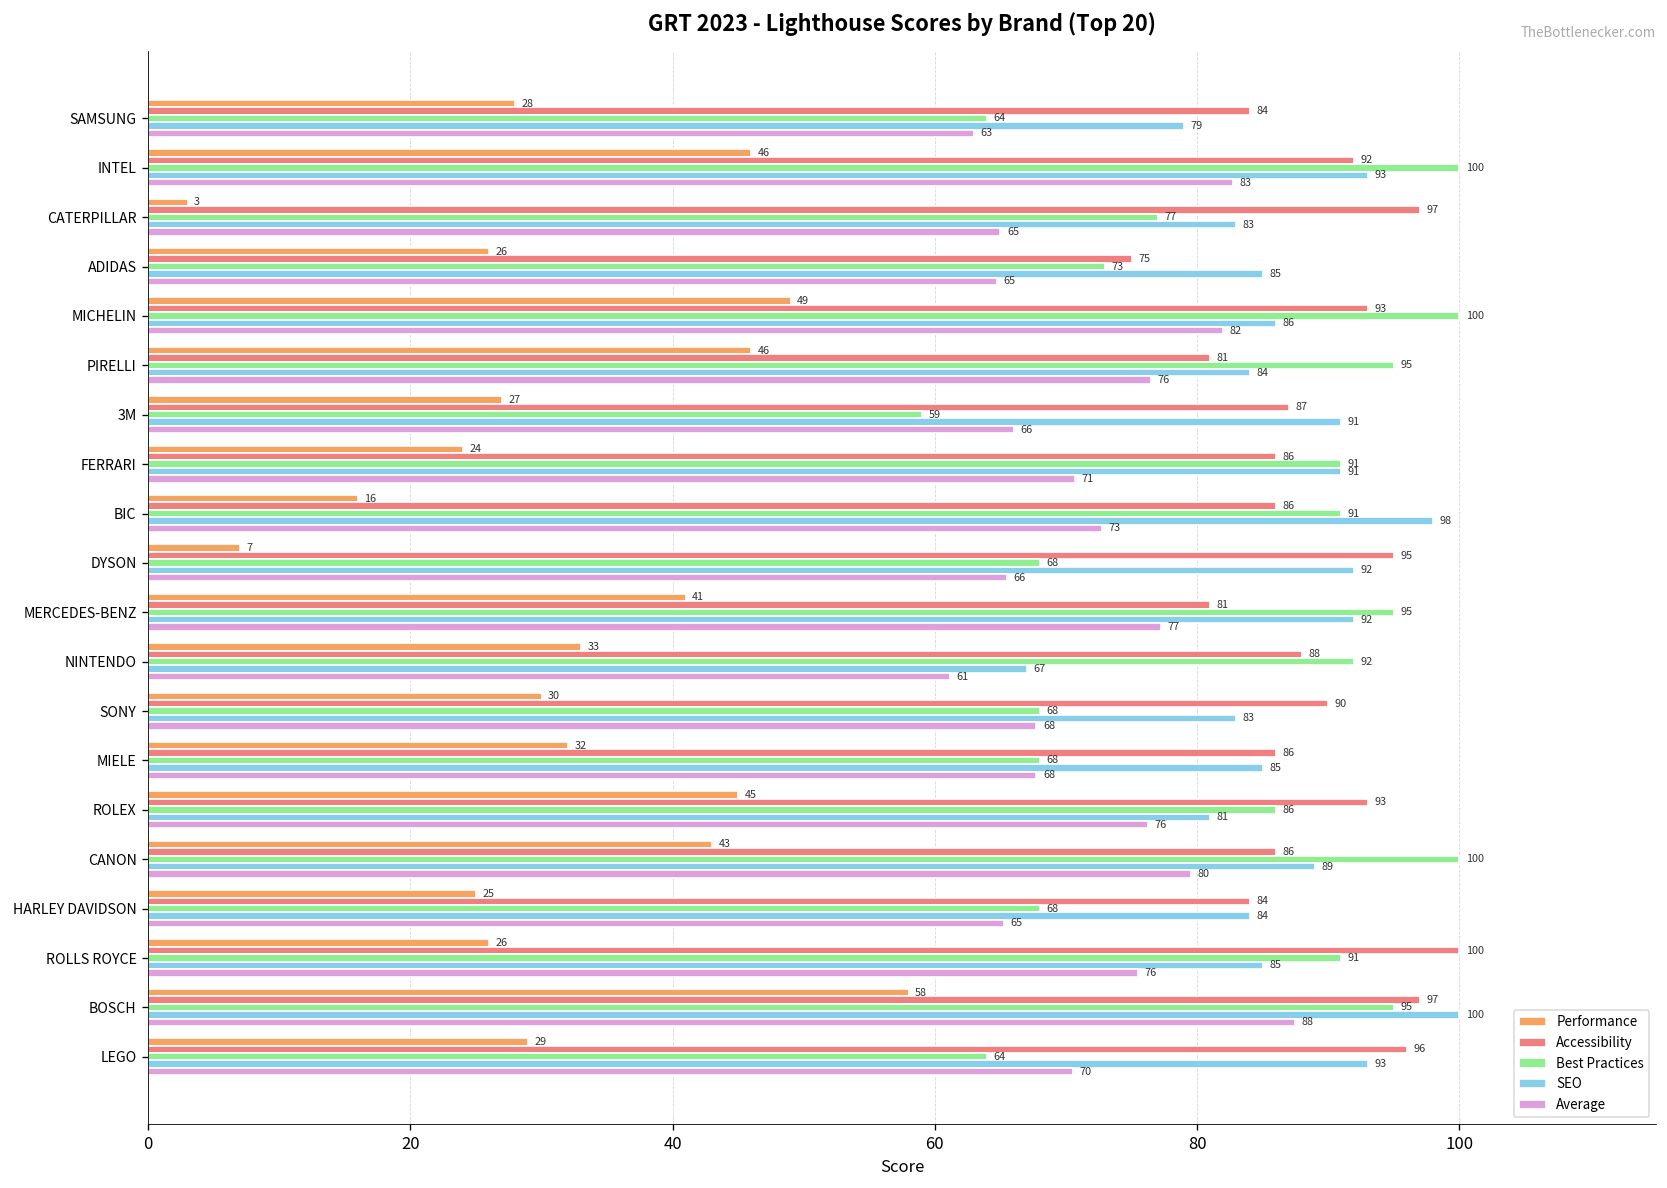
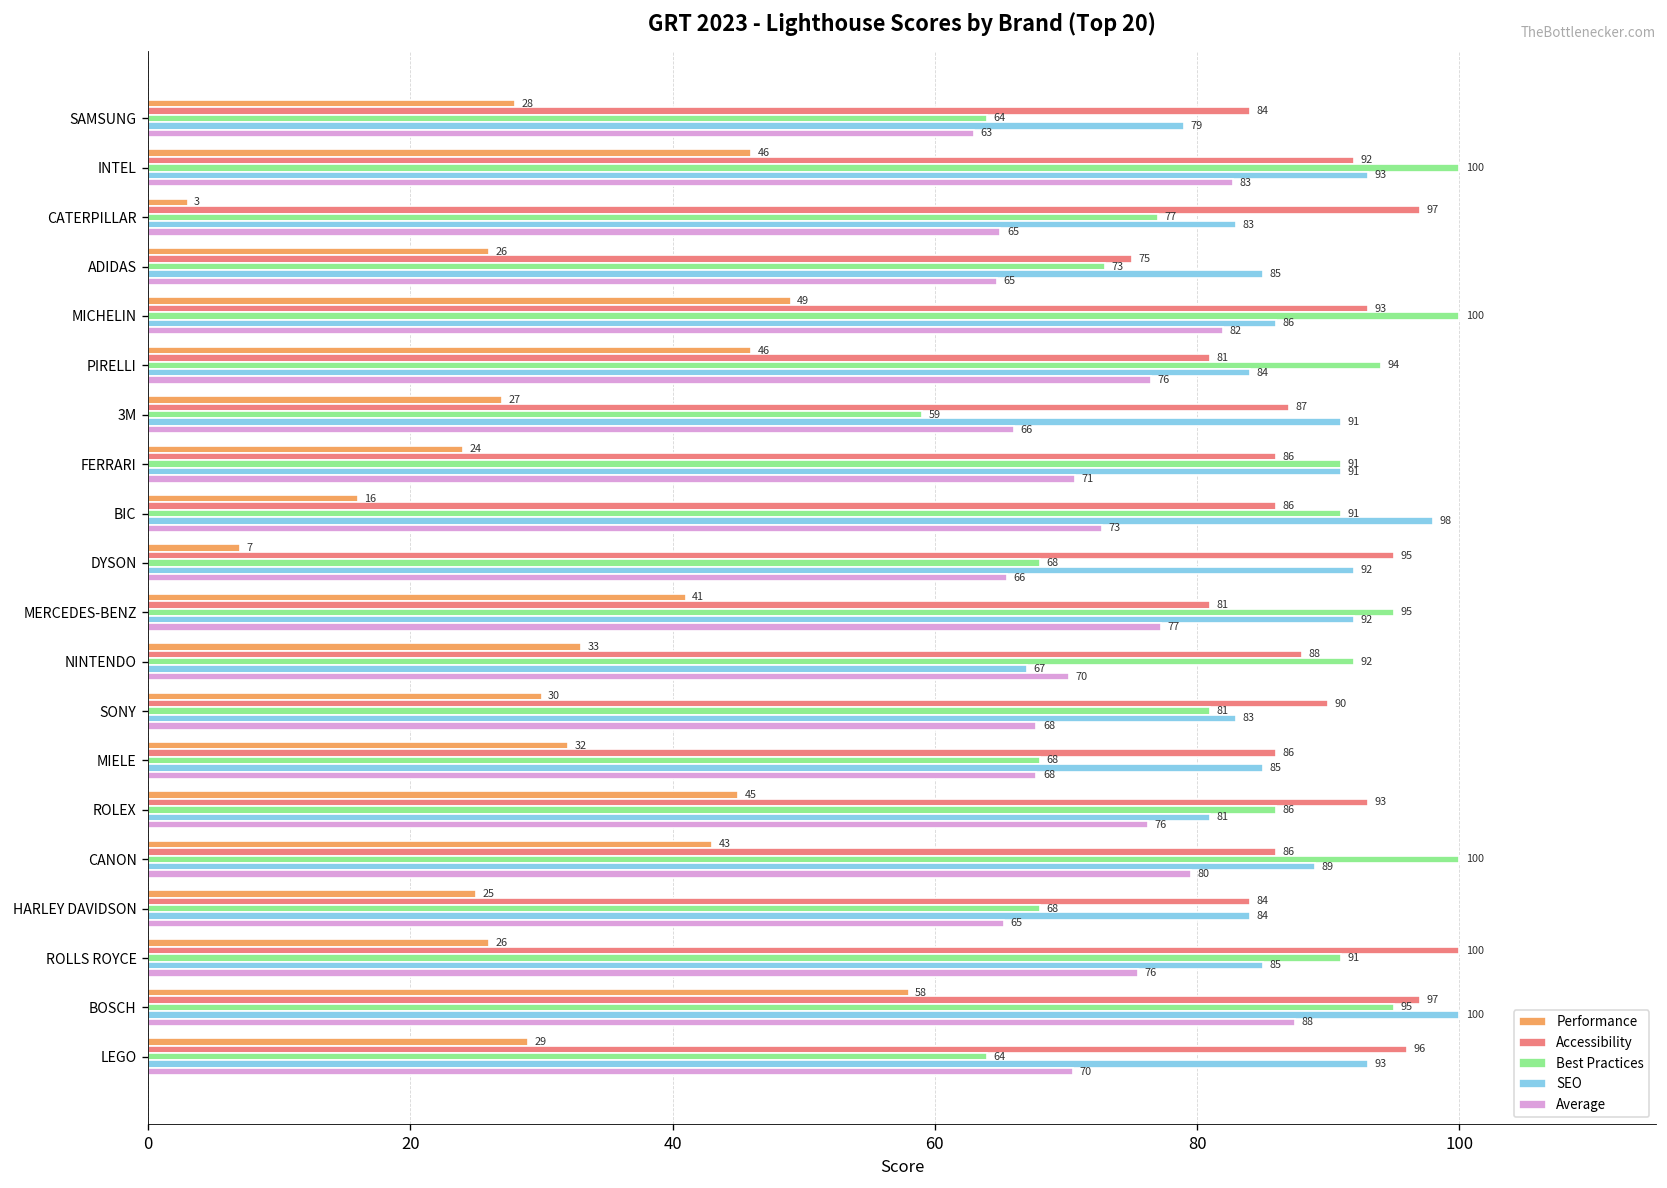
  {
    "Best Practices": {
      "SAMSUNG": 64,
      "INTEL": 100,
      "CATERPILLAR": 77,
      "ADIDAS": 73,
      "MICHELIN": 100,
-     "PIRELLI": 95,
+     "PIRELLI": 94,
      "3M": 59,
      "BIC": 91,
      "DYSON": 68,
      "MERCEDES-BENZ": 95,
      "NINTENDO": 92,
-     "SONY": 68,
+     "SONY": 81,
      "MIELE": 68,
      "ROLEX": 86,
      "CANON": 100,
      "HARLEY DAVIDSON": 68,
      "ROLLS ROYCE": 91,
      "BOSCH": 95,
      "LEGO": 64
    },
    "SEO": {
      "SAMSUNG": 79,
      "INTEL": 93,
      "CATERPILLAR": 83,
      "ADIDAS": 85,
      "MICHELIN": 86,
      "PIRELLI": 84,
      "3M": 91,
      "BIC": 98,
      "DYSON": 92,
      "MERCEDES-BENZ": 92,
      "NINTENDO": 67,
      "SONY": 83,
      "MIELE": 85,
      "ROLEX": 81,
      "CANON": 89,
      "HARLEY DAVIDSON": 84,
      "ROLLS ROYCE": 85,
      "BOSCH": 100,
      "LEGO": 93
    },
    "Average": {
      "SAMSUNG": 63,
      "INTEL": 83,
      "CATERPILLAR": 65,
      "ADIDAS": 65,
      "MICHELIN": 82,
      "PIRELLI": 76,
      "3M": 66,
      "FERRARI": 71,
      "BIC": 73,
      "DYSON": 66,
      "MERCEDES-BENZ": 77,
-     "NINTENDO": 61,
+     "NINTENDO": 70,
      "SONY": 68,
      "MIELE": 68,
      "ROLEX": 76,
      "CANON": 80,
      "HARLEY DAVIDSON": 65,
      "ROLLS ROYCE": 76,
      "BOSCH": 88,
      "LEGO": 70
    }
  }
